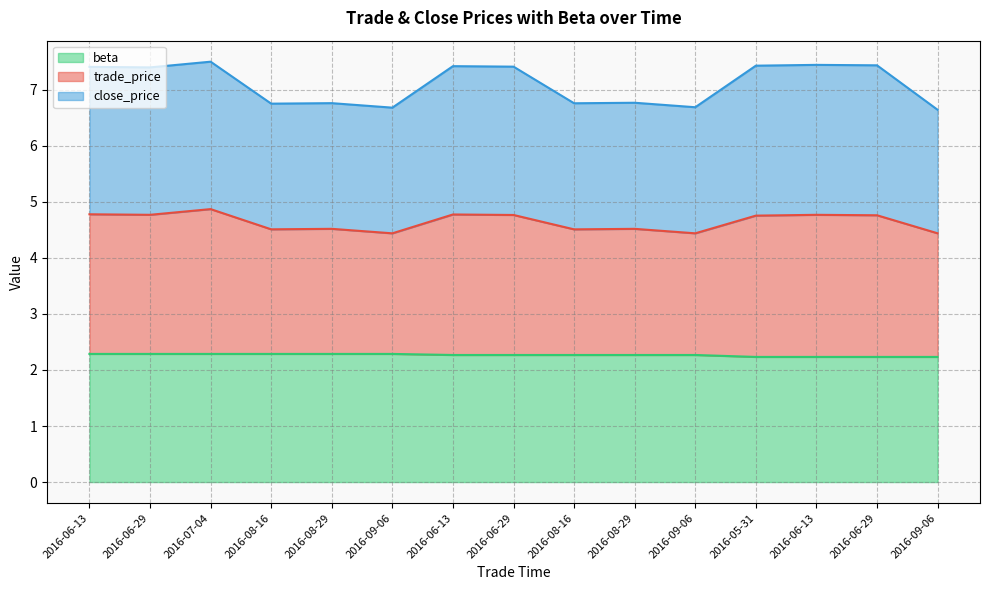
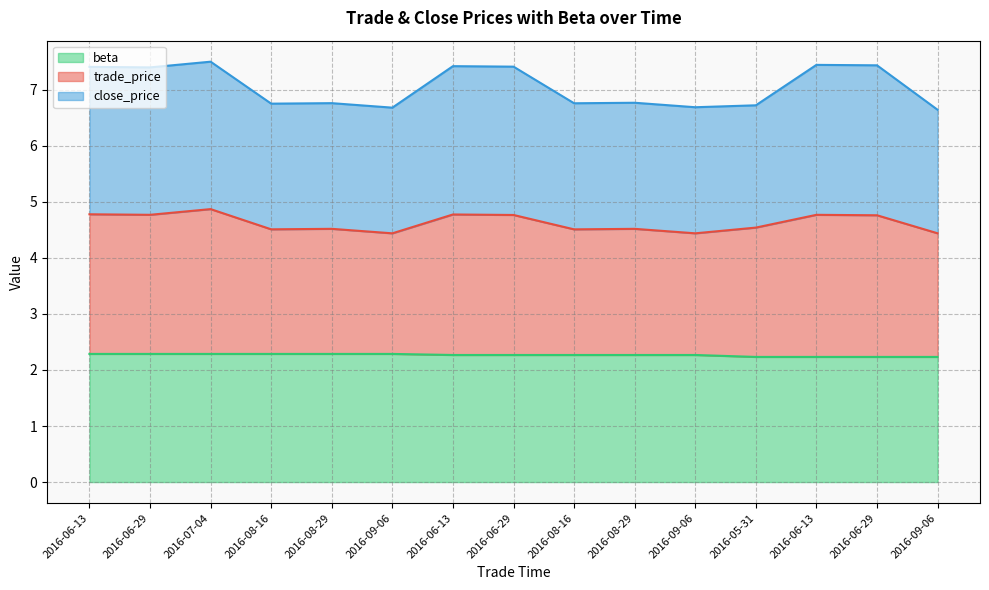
  {
    "beta": {
      "2016-07-04": 2.3,
      "2016-05-31": 2.2
    },
    "trade_price": {
      "2016-07-04": 2.6,
-     "2016-05-31": 2.5
+     "2016-05-31": 2.3
    },
    "close_price": {
      "2016-07-04": 2.6,
-     "2016-05-31": 2.7
+     "2016-05-31": 2.2
    }
  }
